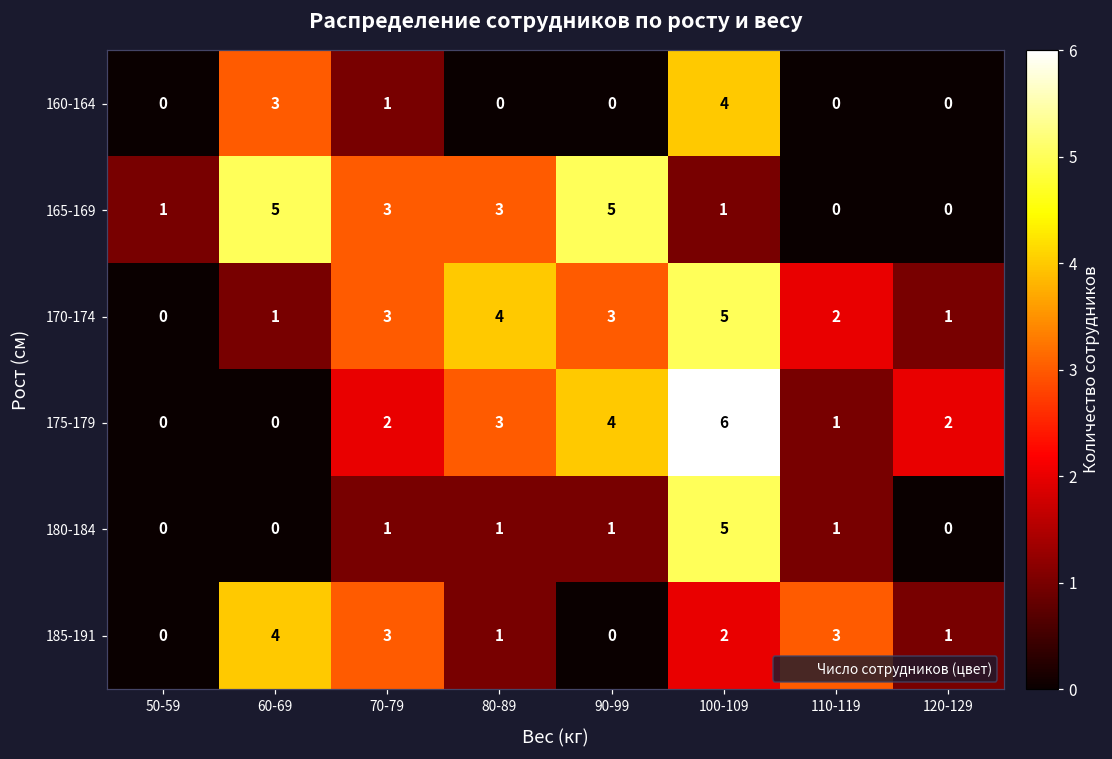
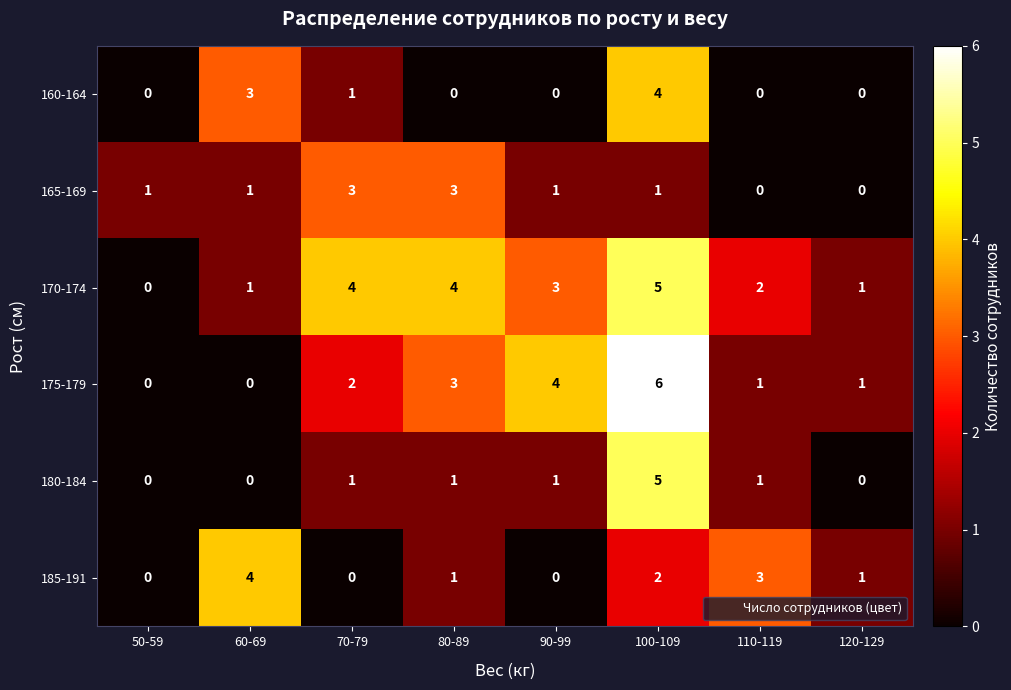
  {
    "160-164": {
      "50-59": 0,
      "60-69": 3,
      "70-79": 1,
      "80-89": 0,
      "90-99": 0,
      "100-109": 4,
      "110-119": 0,
      "120-129": 0
    },
    "165-169": {
      "50-59": 1,
-     "60-69": 5,
+     "60-69": 1,
      "70-79": 3,
      "80-89": 3,
-     "90-99": 5,
+     "90-99": 1,
      "100-109": 1,
      "110-119": 0,
      "120-129": 0
    },
    "170-174": {
      "50-59": 0,
      "60-69": 1,
-     "70-79": 3,
+     "70-79": 4,
      "80-89": 4,
      "90-99": 3,
      "100-109": 5,
      "110-119": 2,
      "120-129": 1
    },
    "175-179": {
      "50-59": 0,
      "60-69": 0,
      "70-79": 2,
      "80-89": 3,
      "90-99": 4,
      "100-109": 6,
      "110-119": 1,
-     "120-129": 2
+     "120-129": 1
    },
    "180-184": {
      "50-59": 0,
      "60-69": 0,
      "70-79": 1,
      "80-89": 1,
      "90-99": 1,
      "100-109": 5,
      "110-119": 1,
      "120-129": 0
    },
    "185-191": {
      "50-59": 0,
      "60-69": 4,
-     "70-79": 3,
+     "70-79": 0,
      "80-89": 1,
      "90-99": 0,
      "100-109": 2,
      "110-119": 3,
      "120-129": 1
    }
  }
